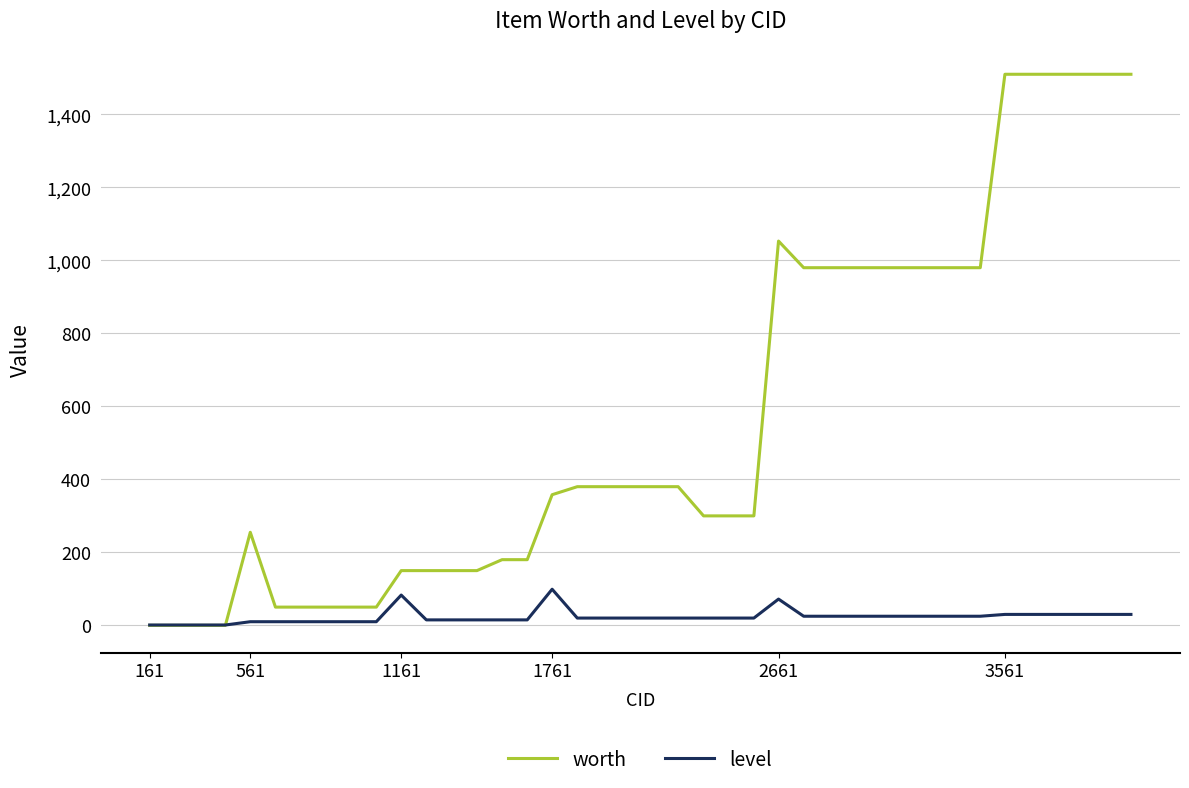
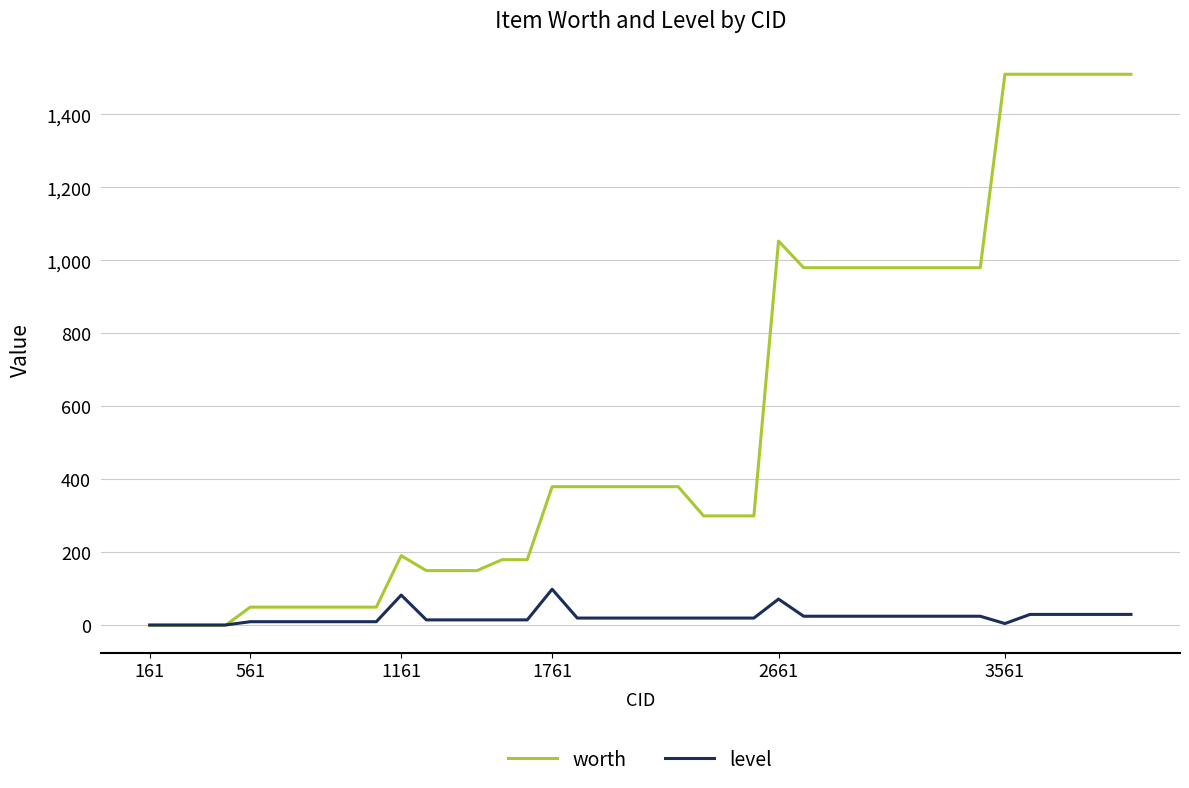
  {
    "worth": {
-     "561": "260",
-     "1161": "150",
-     "1761": "360",
+     "561": "50",
+     "1161": "190",
+     "1761": "380",
      "2661": "1,050",
      "3561": "1,510"
    },
    "level": {
      "561": "10",
      "1161": "80",
      "1761": "100",
      "2661": "70",
-     "3561": "30"
+     "3561": "10"
    }
  }
